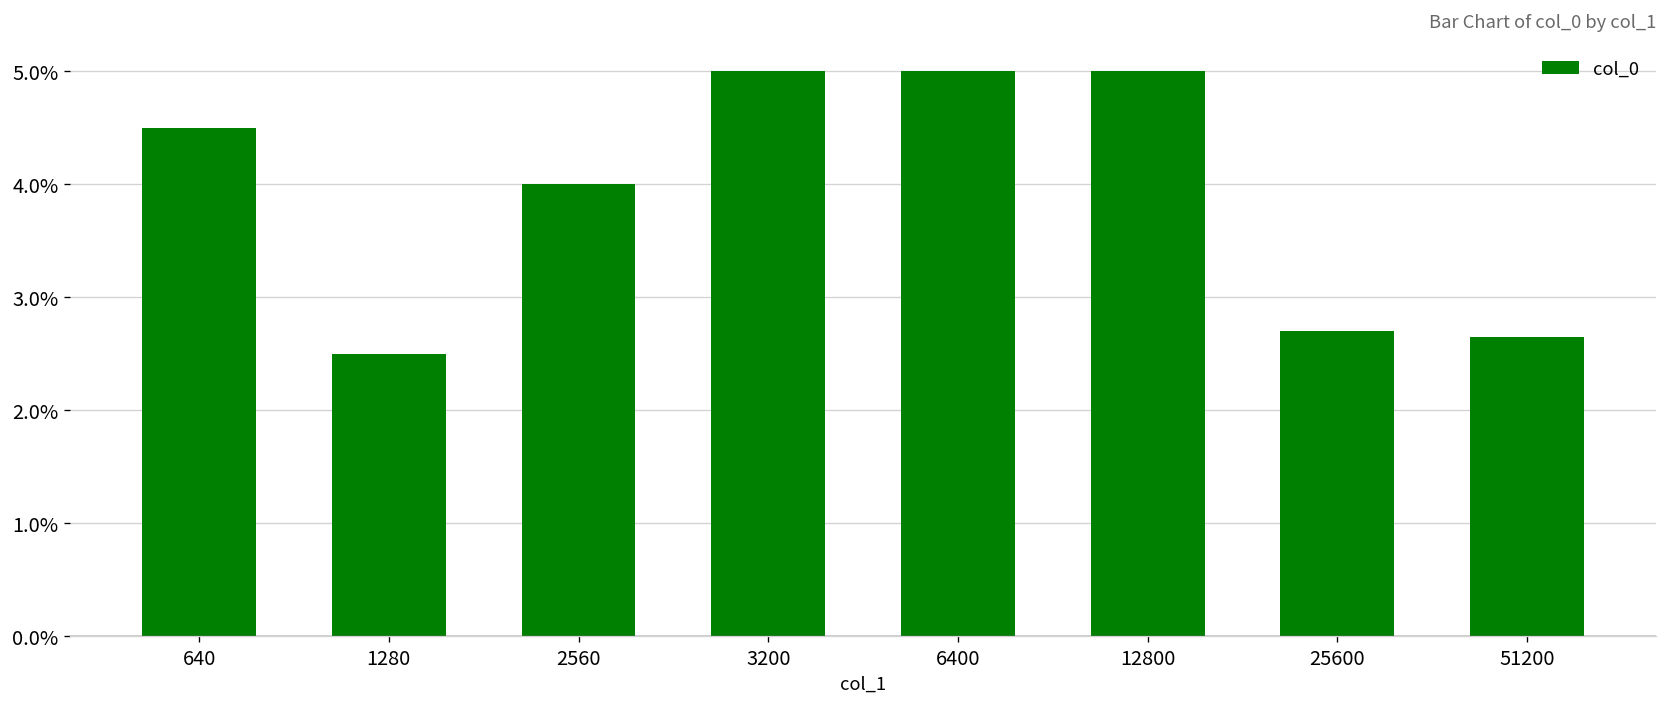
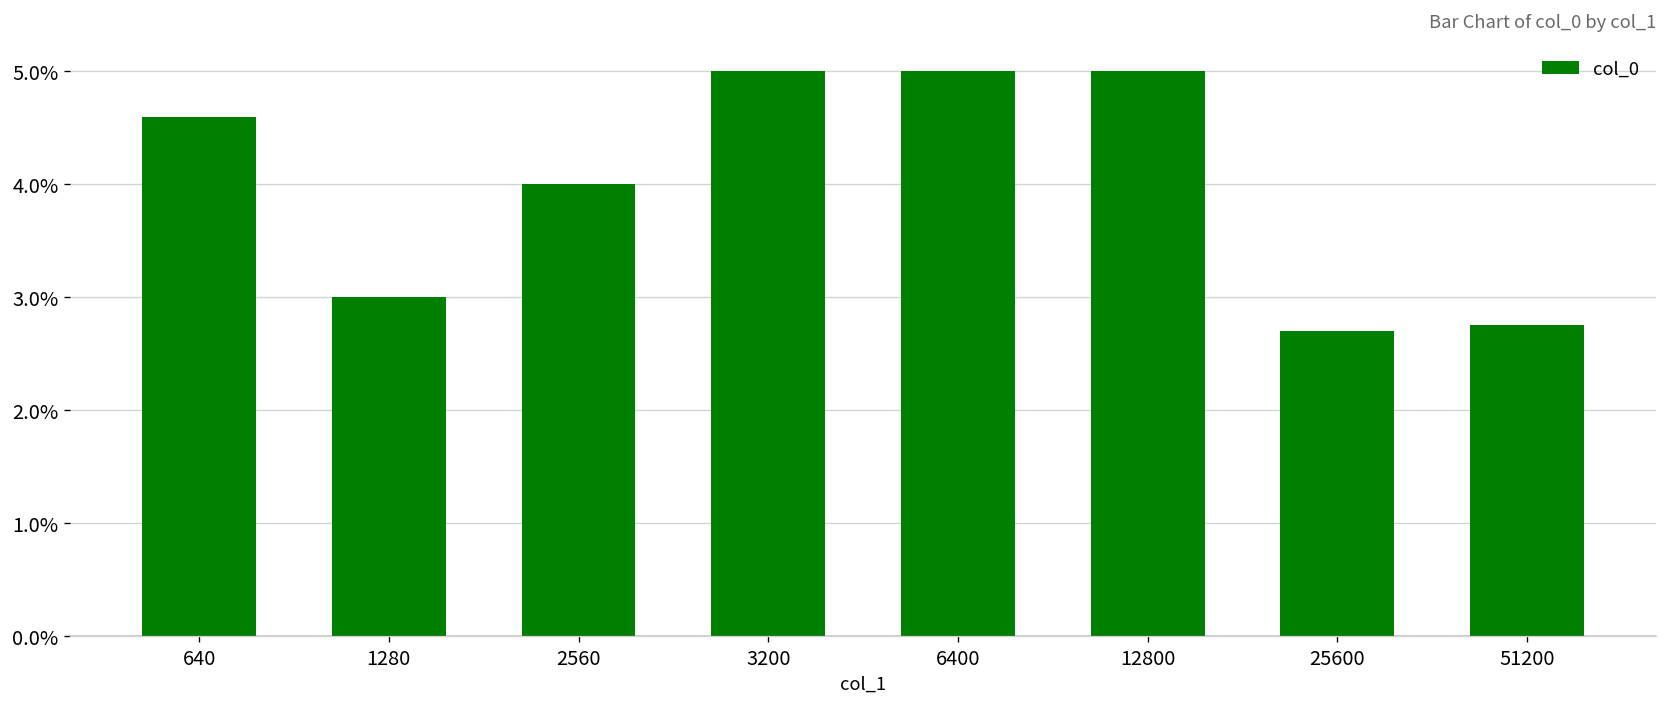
  {
-   "640": "4.5%",
-   "1280": "2.5%",
+   "640": "4.6%",
+   "1280": "3.0%",
    "2560": "4.0%",
    "3200": "5.0%",
    "6400": "5.0%",
    "12800": "5.0%",
    "25600": "2.7%",
-   "51200": "2.7%"
+   "51200": "2.8%"
  }
